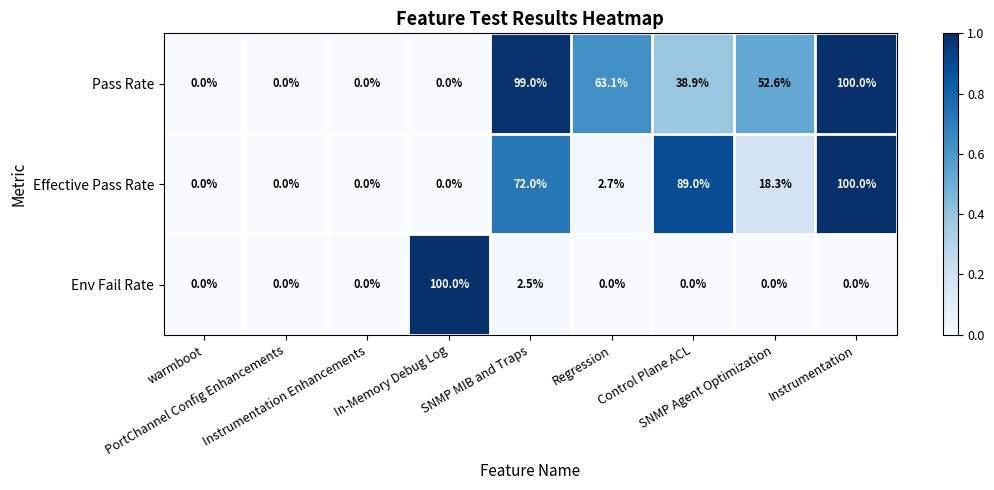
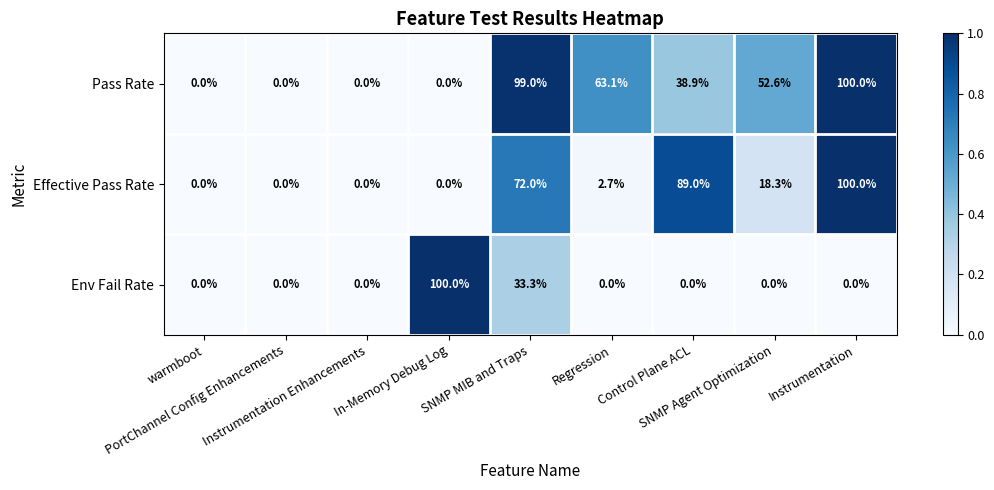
  {
    "Pass Rate": {
      "warmboot": "0.0%",
      "PortChannel Config Enhancements": "0.0%",
      "Instrumentation Enhancements": "0.0%",
      "In-Memory Debug Log": "0.0%",
      "SNMP MIB and Traps": "99.0%",
      "Regression": "63.1%",
      "Control Plane ACL": "38.9%",
      "SNMP Agent Optimization": "52.6%",
      "Instrumentation": "100.0%"
    },
    "Effective Pass Rate": {
      "warmboot": "0.0%",
      "PortChannel Config Enhancements": "0.0%",
      "Instrumentation Enhancements": "0.0%",
      "In-Memory Debug Log": "0.0%",
      "SNMP MIB and Traps": "72.0%",
      "Regression": "2.7%",
      "Control Plane ACL": "89.0%",
      "SNMP Agent Optimization": "18.3%",
      "Instrumentation": "100.0%"
    },
    "Env Fail Rate": {
      "warmboot": "0.0%",
      "PortChannel Config Enhancements": "0.0%",
      "Instrumentation Enhancements": "0.0%",
      "In-Memory Debug Log": "100.0%",
-     "SNMP MIB and Traps": "2.5%",
+     "SNMP MIB and Traps": "33.3%",
      "Regression": "0.0%",
      "Control Plane ACL": "0.0%",
      "SNMP Agent Optimization": "0.0%",
      "Instrumentation": "0.0%"
    }
  }
